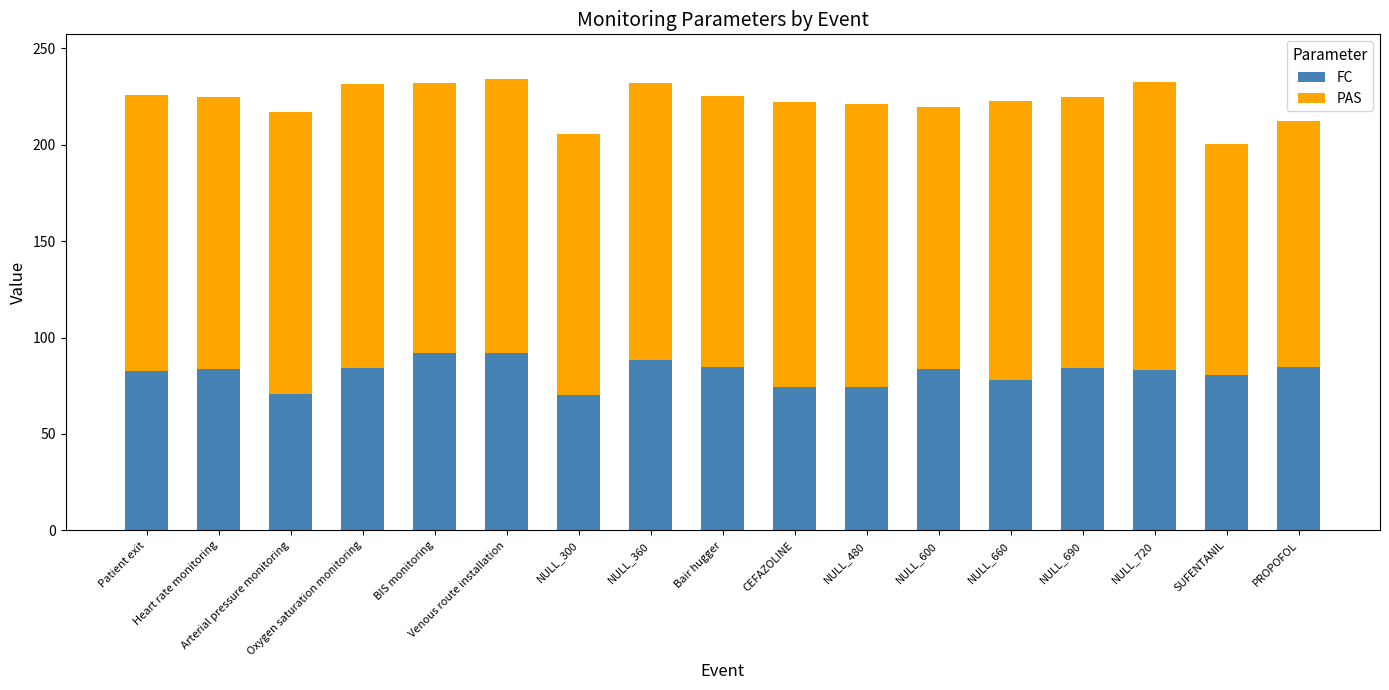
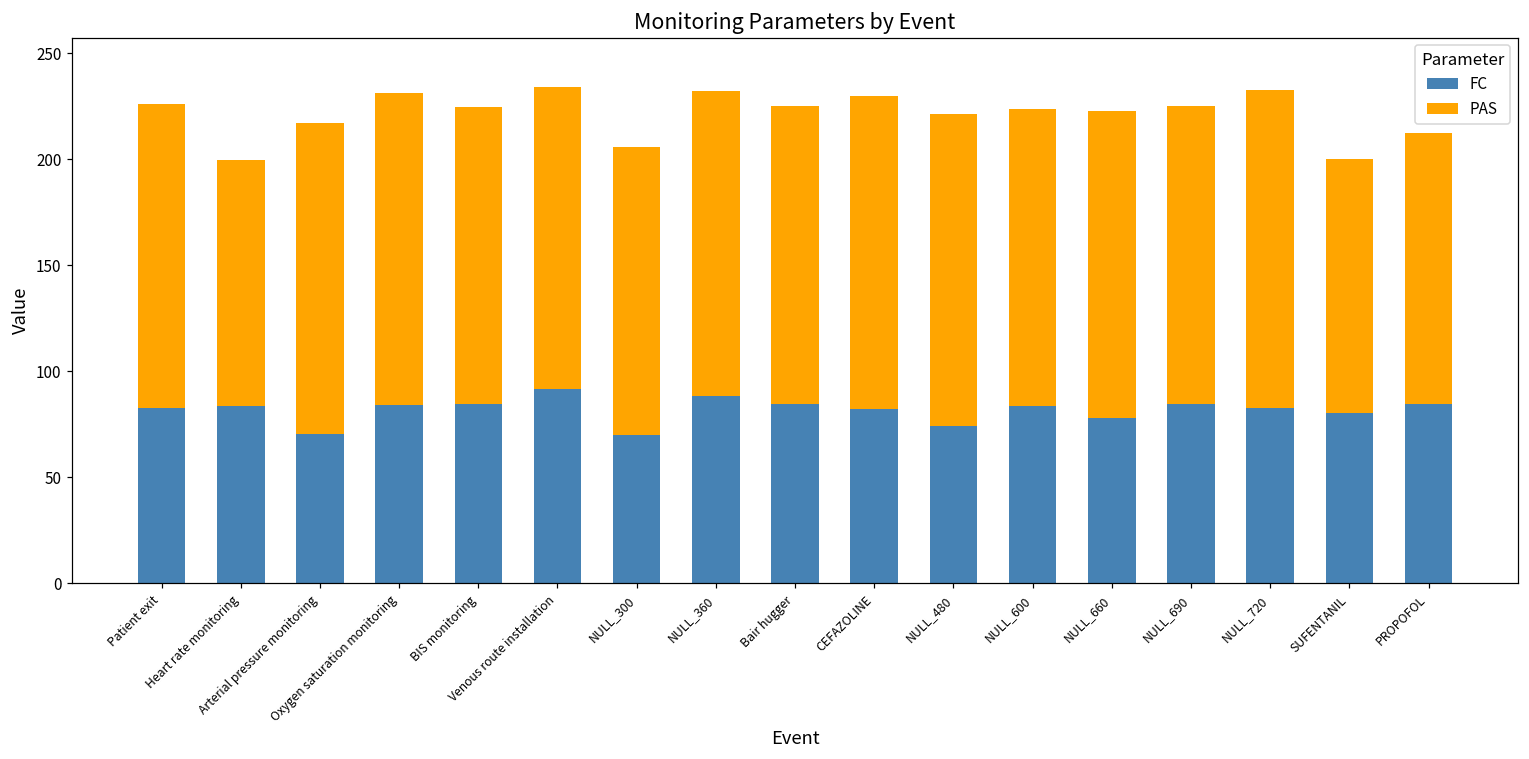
  {
    "FC": {
      "Patient exit": 83,
      "Heart rate monitoring": 83,
      "Arterial pressure monitoring": 71,
      "Oxygen saturation monitoring": 84,
-     "BIS monitoring": 92,
+     "BIS monitoring": 85,
      "Venous route installation": 92,
      "NULL_300": 70,
      "NULL_360": 88,
      "Bair hugger": 85,
-     "CEFAZOLINE": 74,
+     "CEFAZOLINE": 82,
      "NULL_480": 74,
      "NULL_600": 84,
      "NULL_660": 78,
      "NULL_690": 84,
      "NULL_720": 83,
      "SUFENTANIL": 80,
      "PROPOFOL": 85
    },
    "PAS": {
      "Patient exit": 143,
-     "Heart rate monitoring": 141,
+     "Heart rate monitoring": 116,
      "Arterial pressure monitoring": 146,
      "Oxygen saturation monitoring": 147,
      "BIS monitoring": 140,
      "Venous route installation": 142,
      "NULL_300": 135,
      "NULL_360": 144,
      "Bair hugger": 140,
      "CEFAZOLINE": 148,
      "NULL_480": 147,
-     "NULL_600": 136,
+     "NULL_600": 140,
      "NULL_660": 145,
      "NULL_690": 140,
      "NULL_720": 150,
      "SUFENTANIL": 120,
      "PROPOFOL": 128
    }
  }
